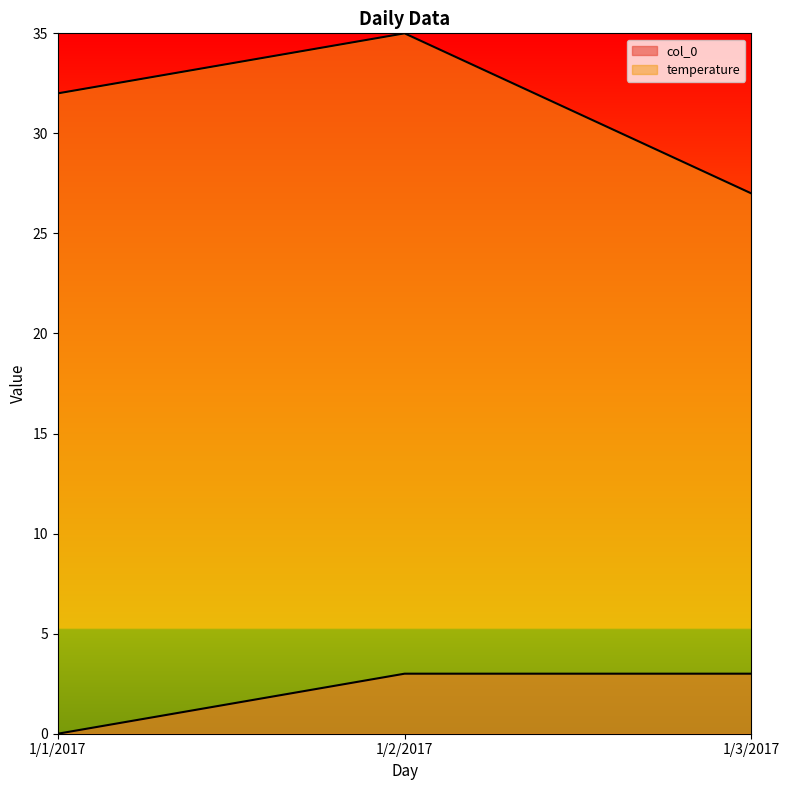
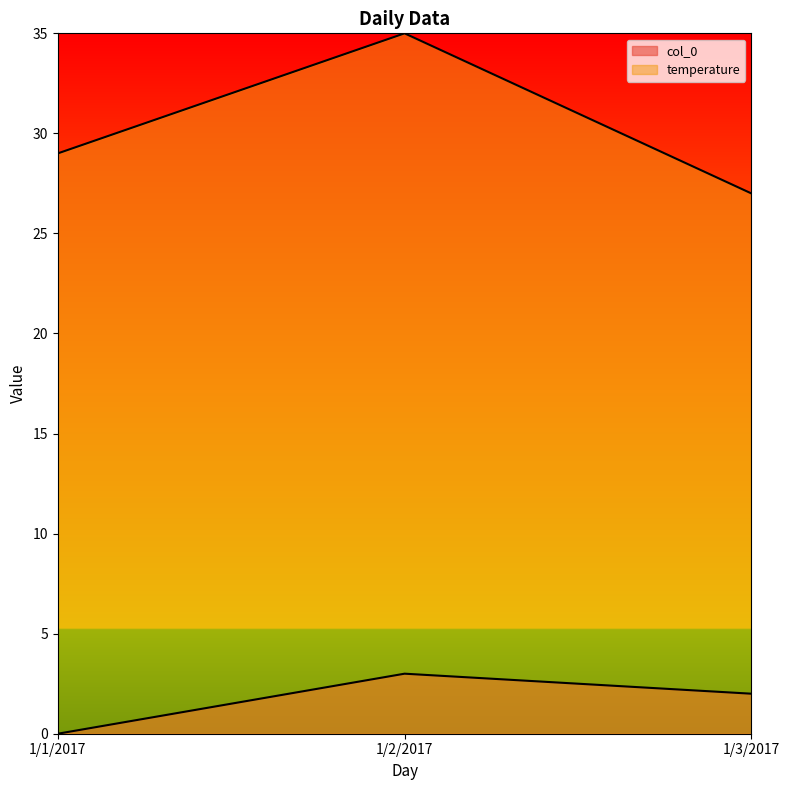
  {
    "col_0": {
      "1/1/2017": 0,
      "1/2/2017": 3,
-     "1/3/2017": 3
+     "1/3/2017": 2
    },
    "temperature": {
-     "1/1/2017": 32,
+     "1/1/2017": 29,
      "1/2/2017": 35,
      "1/3/2017": 27
    }
  }
